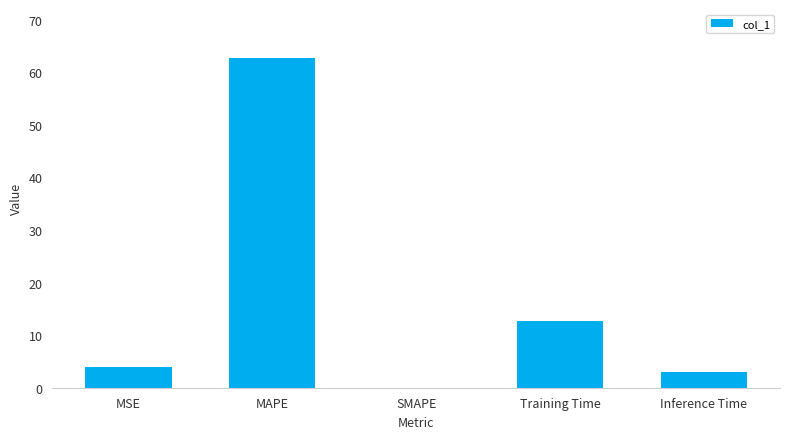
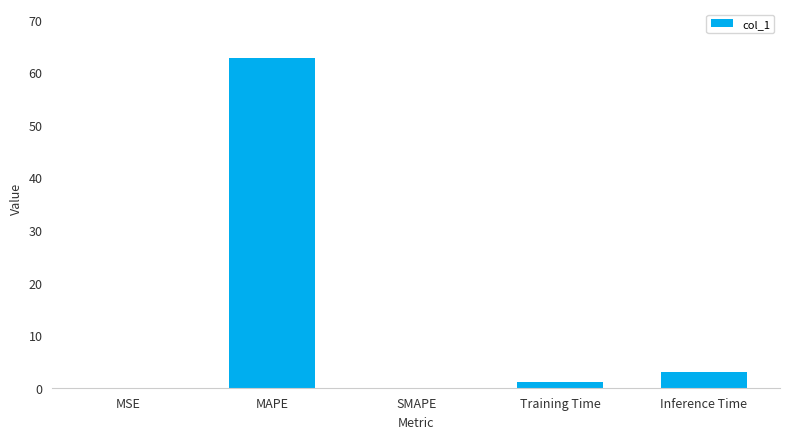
  {
-   "MSE": 4,
+   "MSE": 0,
    "MAPE": 63,
    "SMAPE": 0,
-   "Training Time": 13,
+   "Training Time": 1,
    "Inference Time": 3
  }
